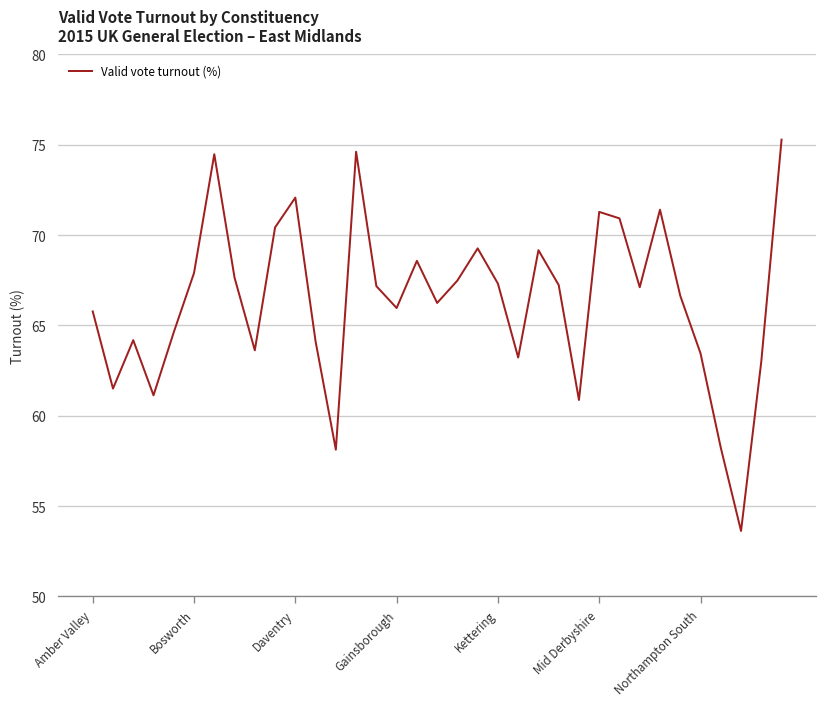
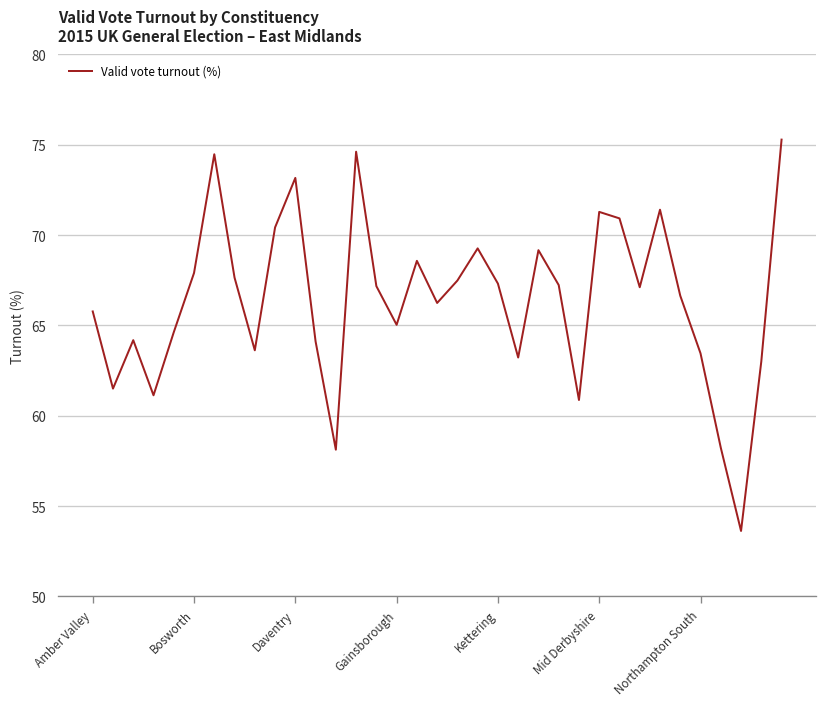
  {
    "Amber Valley": 65.8,
    "Bosworth": 67.9,
-   "Daventry": 72.1,
-   "Gainsborough": 66.0,
+   "Daventry": 73.2,
+   "Gainsborough": 65.0,
    "Kettering": 67.3,
    "Mid Derbyshire": 71.3,
    "Northampton South": 63.5
  }
